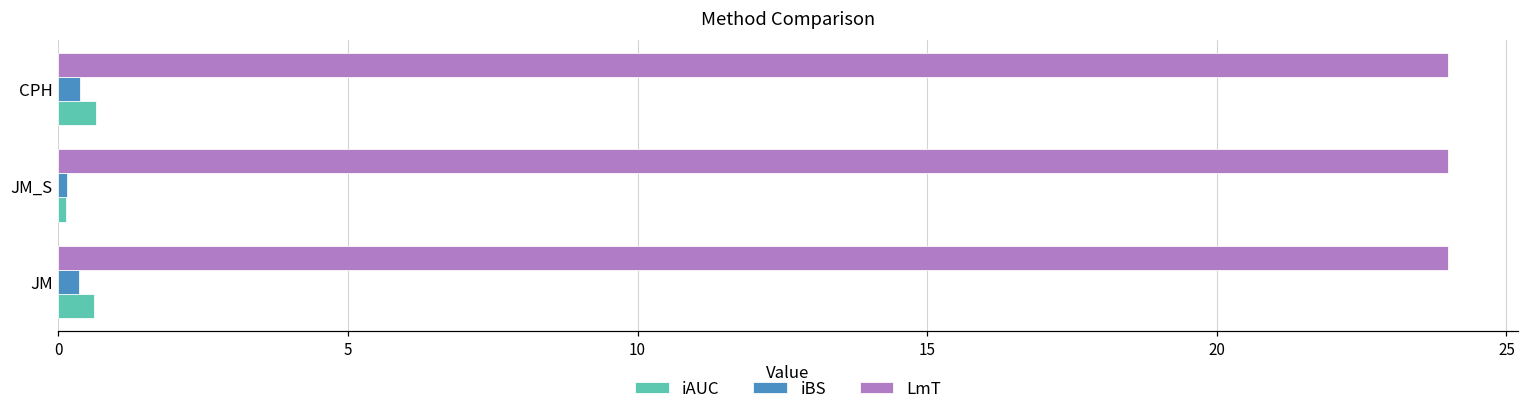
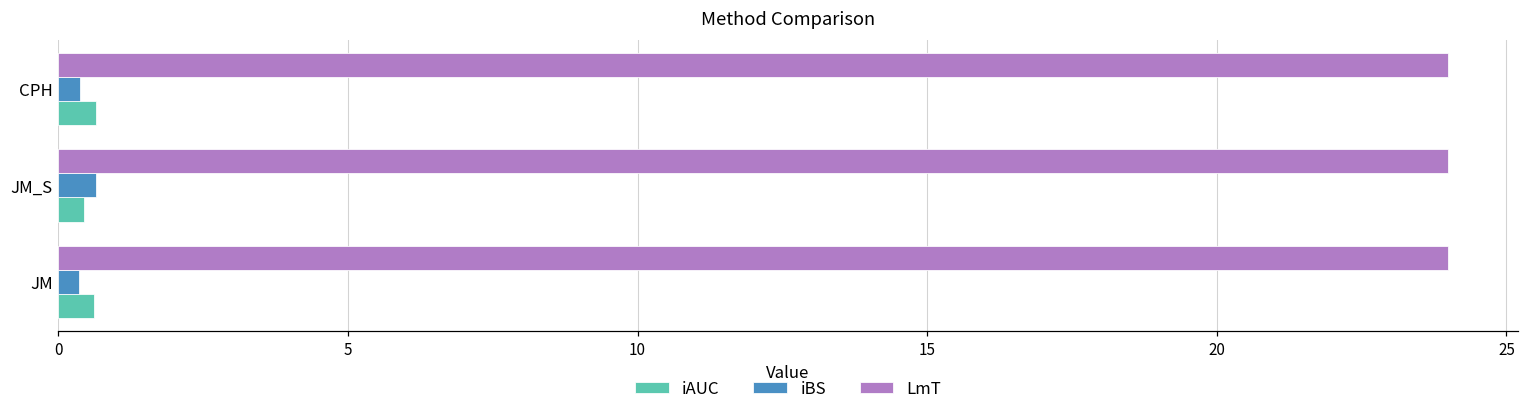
  {
    "iAUC": {
      "CPH": 0.6,
-     "JM_S": 0.1,
+     "JM_S": 0.4,
      "JM": 0.6
    },
    "iBS": {
      "CPH": 0.4,
-     "JM_S": 0.2,
+     "JM_S": 0.7,
      "JM": 0.3
    },
    "LmT": {
      "CPH": 24.0,
      "JM_S": 24.0,
      "JM": 24.0
    }
  }
